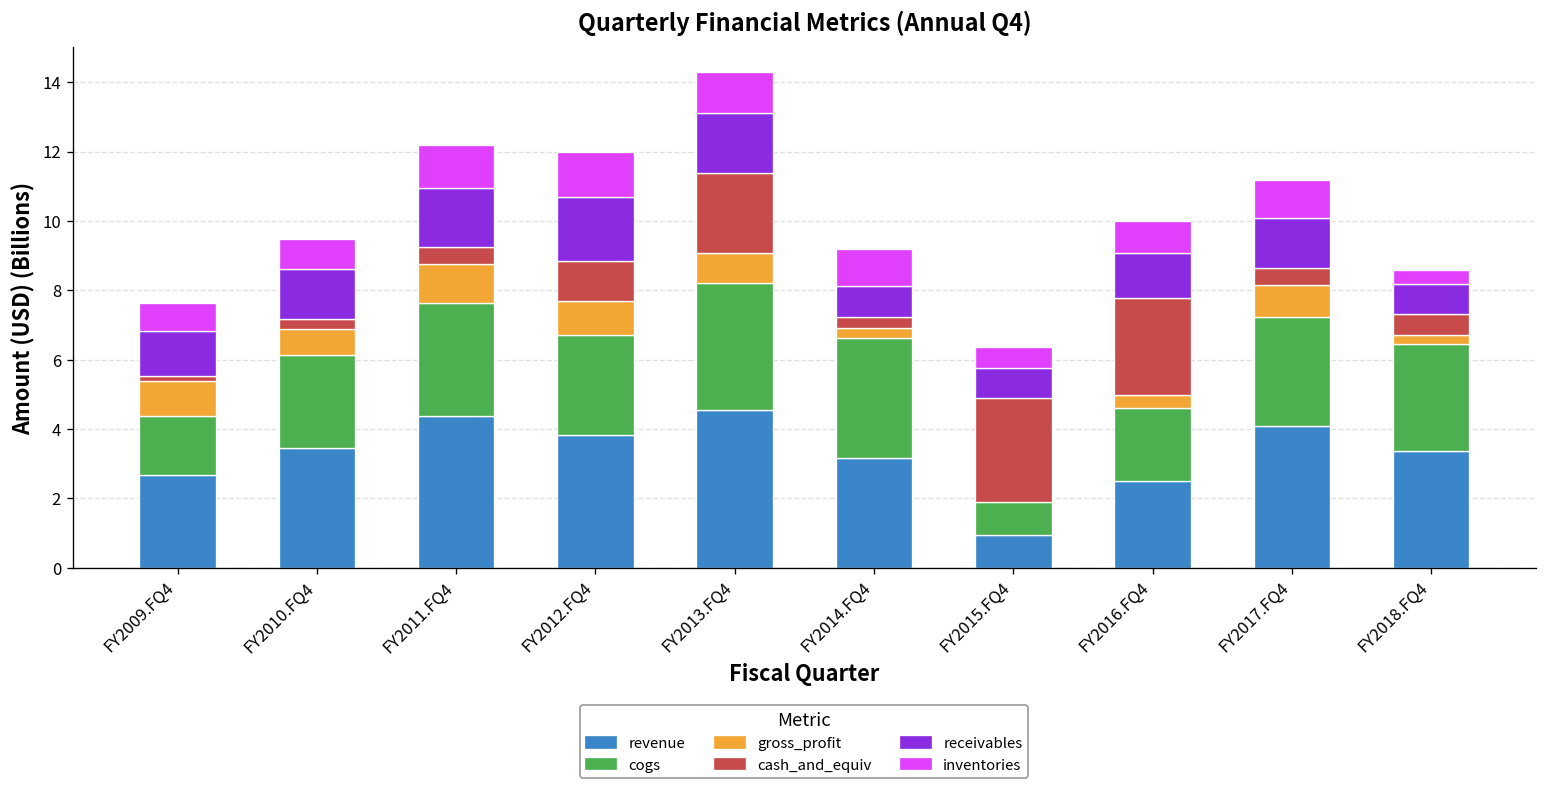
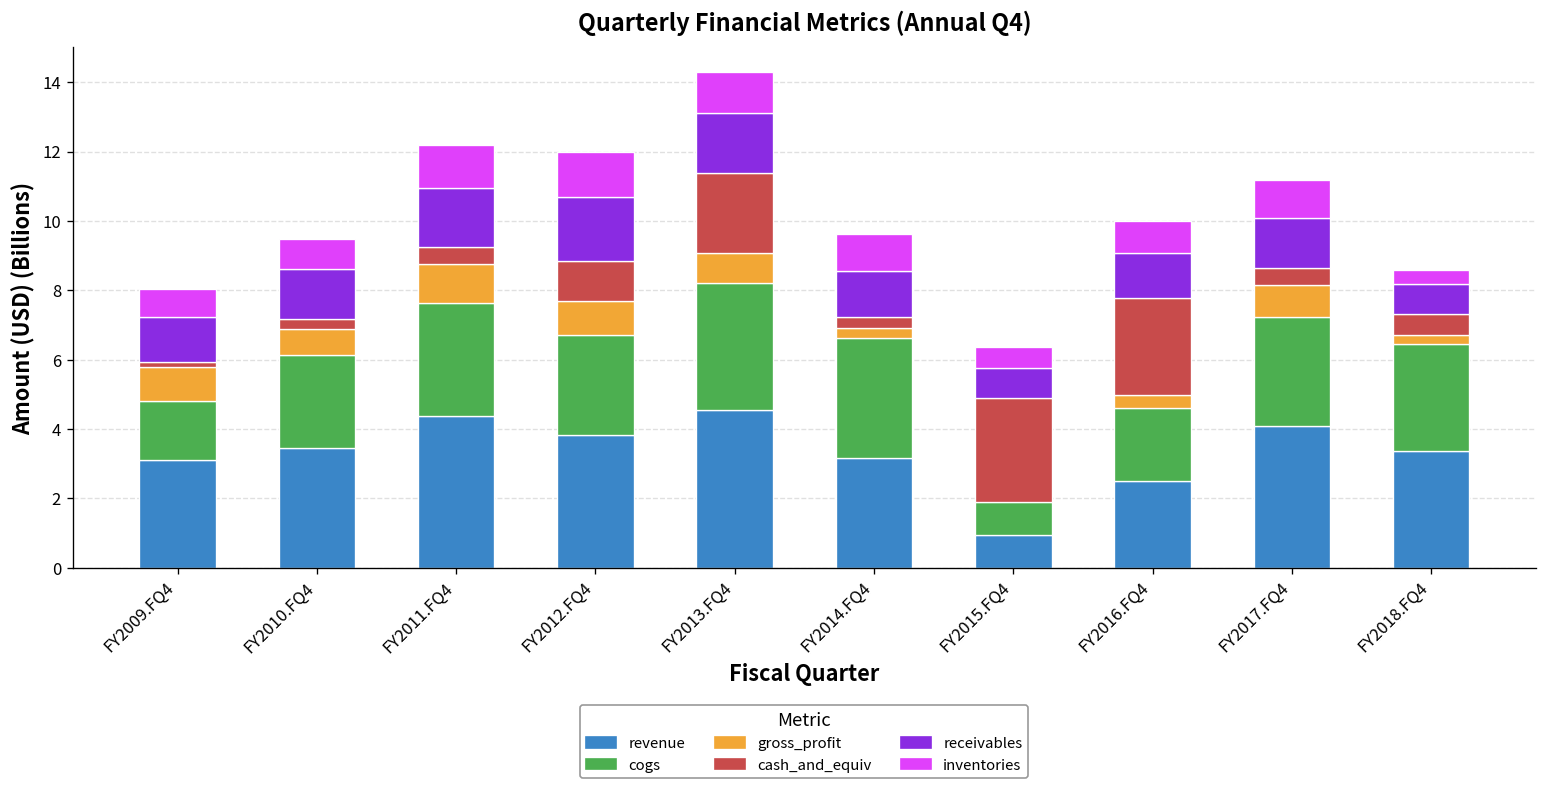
  {
    "revenue": {
-     "FY2009.FQ4": 2.7,
+     "FY2009.FQ4": 3.1,
      "FY2010.FQ4": 3.4,
      "FY2011.FQ4": 4.4,
      "FY2012.FQ4": 3.8,
      "FY2013.FQ4": 4.5,
      "FY2014.FQ4": 3.2,
      "FY2015.FQ4": 1.0,
      "FY2016.FQ4": 2.5,
      "FY2017.FQ4": 4.1,
      "FY2018.FQ4": 3.4
    },
    "cogs": {
      "FY2009.FQ4": 1.7,
      "FY2010.FQ4": 2.7,
      "FY2011.FQ4": 3.2,
      "FY2012.FQ4": 2.9,
      "FY2013.FQ4": 3.7,
      "FY2014.FQ4": 3.5,
      "FY2016.FQ4": 2.1,
      "FY2017.FQ4": 3.1,
      "FY2018.FQ4": 3.1
    },
    "gross_profit": {
      "FY2009.FQ4": 1.0,
      "FY2010.FQ4": 0.7,
      "FY2011.FQ4": 1.1,
      "FY2012.FQ4": 1.0,
      "FY2013.FQ4": 0.9,
      "FY2014.FQ4": 0.3,
      "FY2016.FQ4": 0.4,
      "FY2017.FQ4": 0.9,
      "FY2018.FQ4": 0.3
    },
    "cash_and_equiv": {
      "FY2009.FQ4": 0.1,
      "FY2010.FQ4": 0.3,
      "FY2011.FQ4": 0.5,
      "FY2012.FQ4": 1.2,
      "FY2013.FQ4": 2.3,
      "FY2014.FQ4": 0.3,
      "FY2015.FQ4": 3.0,
      "FY2016.FQ4": 2.8,
      "FY2017.FQ4": 0.5,
      "FY2018.FQ4": 0.6
    },
    "receivables": {
      "FY2009.FQ4": 1.3,
      "FY2010.FQ4": 1.4,
      "FY2011.FQ4": 1.7,
      "FY2012.FQ4": 1.8,
      "FY2013.FQ4": 1.7,
-     "FY2014.FQ4": 0.9,
+     "FY2014.FQ4": 1.3,
      "FY2015.FQ4": 0.9,
      "FY2016.FQ4": 1.3,
      "FY2017.FQ4": 1.4,
      "FY2018.FQ4": 0.9
    },
    "inventories": {
      "FY2009.FQ4": 0.8,
      "FY2010.FQ4": 0.9,
      "FY2011.FQ4": 1.3,
      "FY2012.FQ4": 1.3,
      "FY2013.FQ4": 1.2,
      "FY2014.FQ4": 1.1,
      "FY2015.FQ4": 0.6,
      "FY2016.FQ4": 0.9,
      "FY2017.FQ4": 1.1,
      "FY2018.FQ4": 0.4
    }
  }
